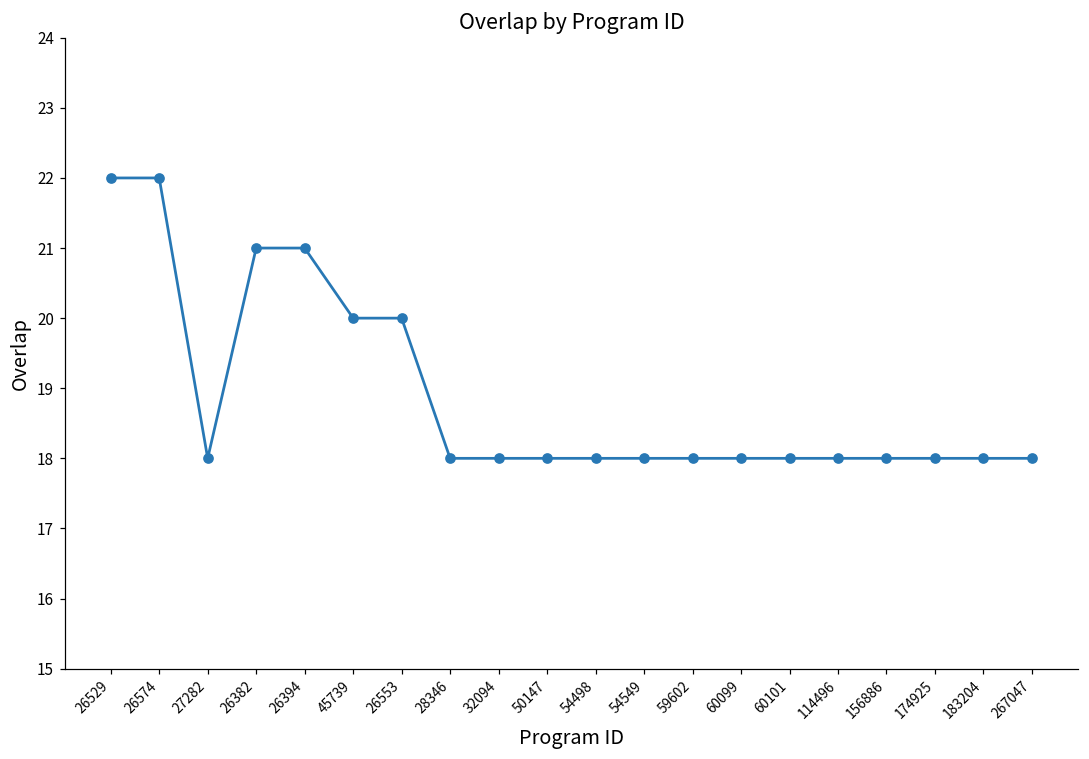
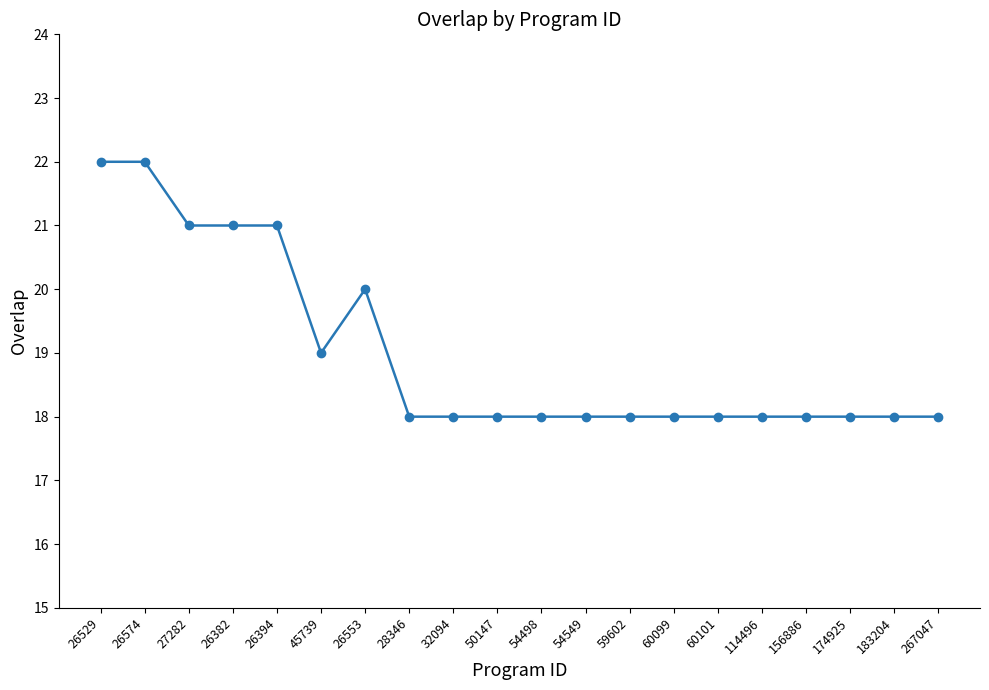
  {
    "26529": 22,
    "26574": 22,
-   "27282": 18,
+   "27282": 21,
    "26382": 21,
    "26394": 21,
-   "45739": 20,
+   "45739": 19,
    "26553": 20,
    "28346": 18,
    "32094": 18,
    "50147": 18,
    "54498": 18,
    "54549": 18,
    "59602": 18,
    "60099": 18,
    "60101": 18,
    "114496": 18,
    "156886": 18,
    "174925": 18,
    "183204": 18,
    "267047": 18
  }
